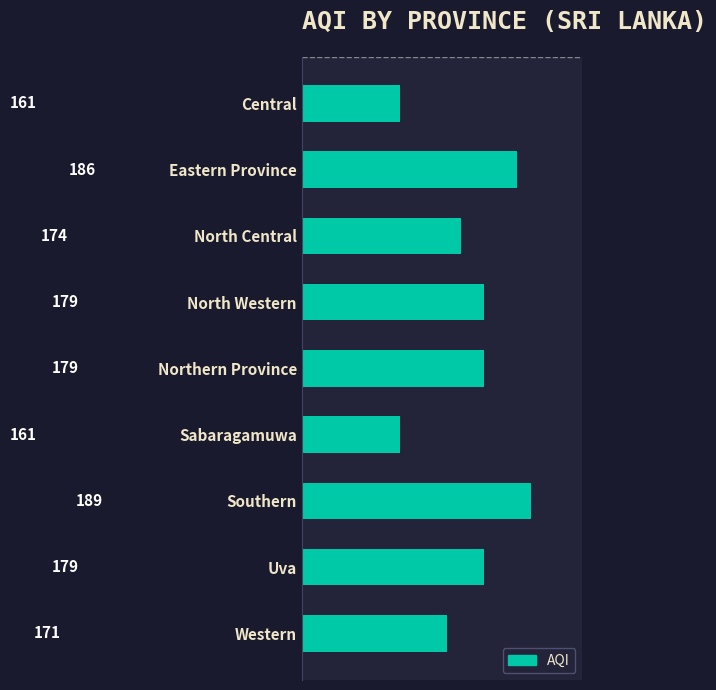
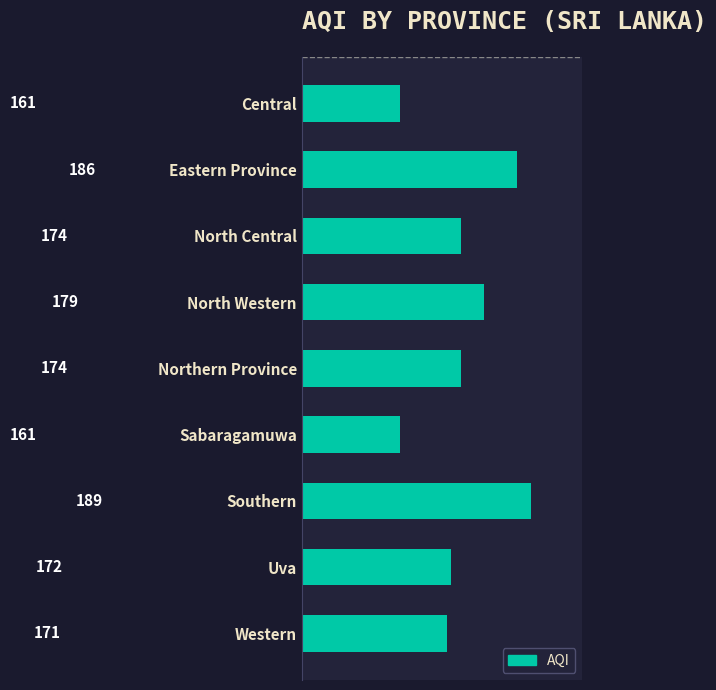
  {
    "Central": 161,
    "Eastern Province": 186,
    "North Central": 174,
    "North Western": 179,
-   "Northern Province": 179,
+   "Northern Province": 174,
    "Sabaragamuwa": 161,
    "Southern": 189,
-   "Uva": 179,
+   "Uva": 172,
    "Western": 171
  }
